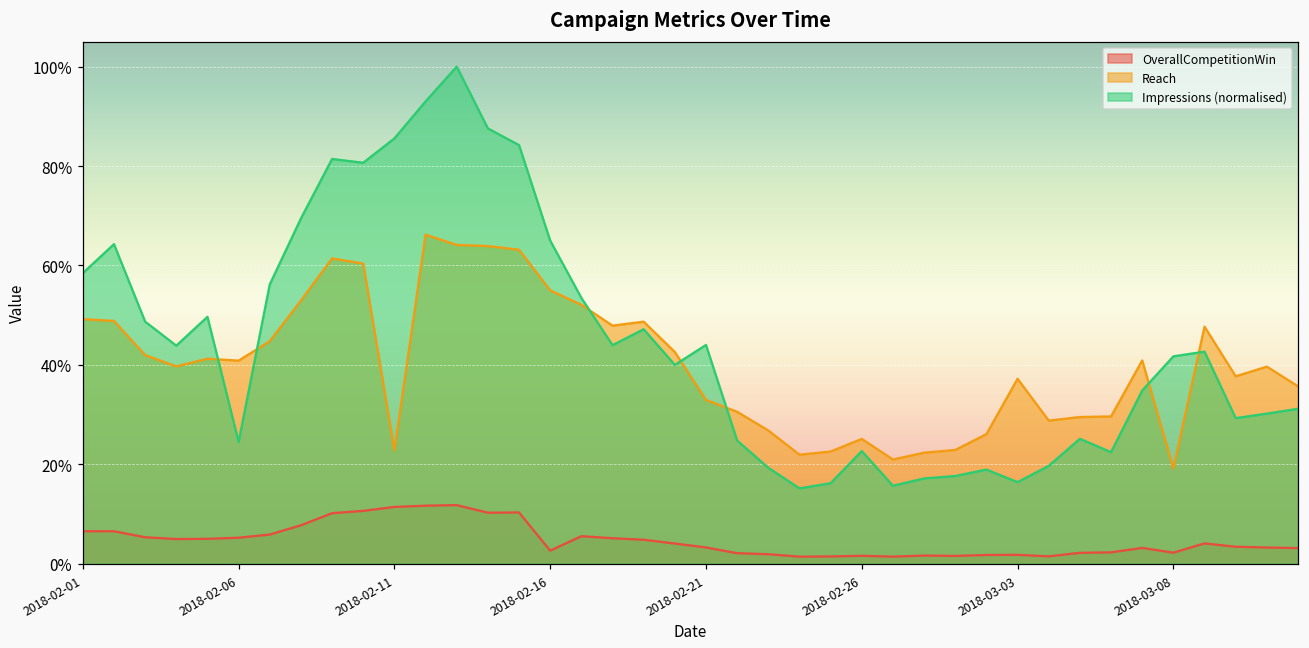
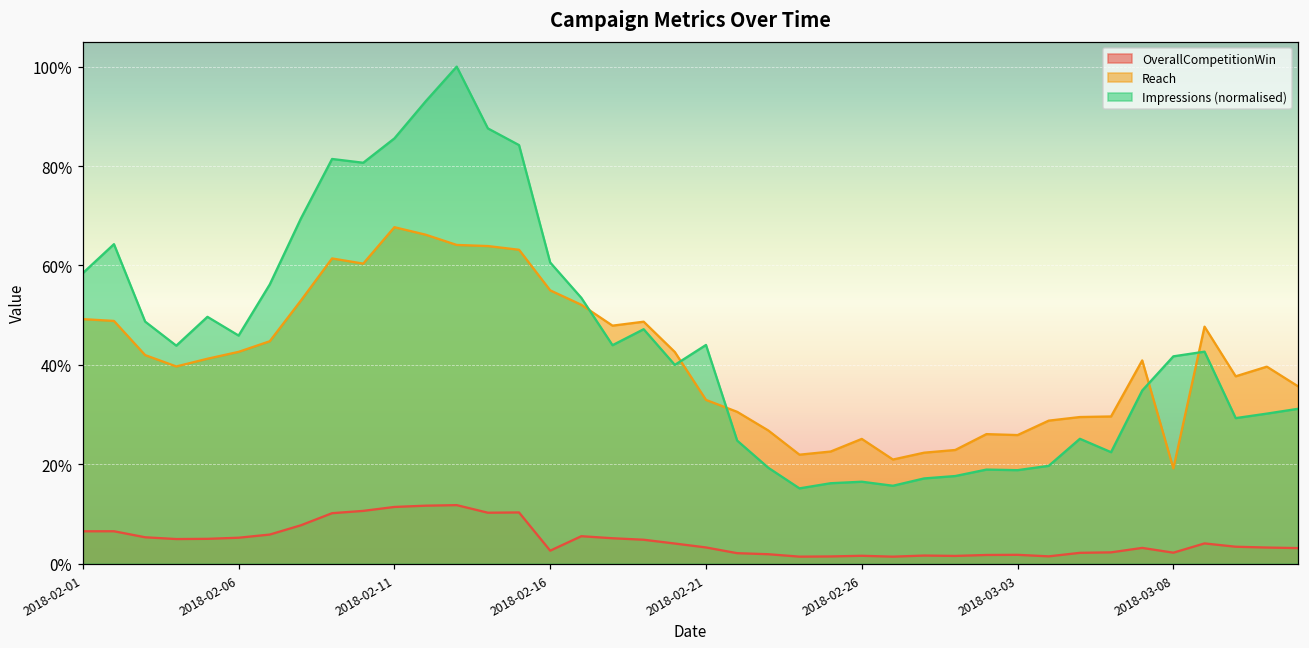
  {
    "OverallCompetitionWin": {
      "2018-02-01": "7%",
      "2018-02-06": "5%",
      "2018-02-11": "11%",
      "2018-02-16": "3%",
      "2018-02-21": "3%",
      "2018-02-26": "2%",
      "2018-03-03": "2%",
      "2018-03-08": "2%"
    },
    "Reach": {
      "2018-02-01": "49%",
-     "2018-02-06": "41%",
-     "2018-02-11": "23%",
+     "2018-02-06": "43%",
+     "2018-02-11": "68%",
      "2018-02-16": "55%",
      "2018-02-21": "33%",
      "2018-02-26": "25%",
-     "2018-03-03": "37%",
+     "2018-03-03": "26%",
      "2018-03-08": "19%"
    },
    "Impressions (normalised)": {
      "2018-02-01": "58%",
-     "2018-02-06": "25%",
+     "2018-02-06": "46%",
      "2018-02-11": "86%",
-     "2018-02-16": "65%",
+     "2018-02-16": "61%",
      "2018-02-21": "44%",
-     "2018-02-26": "23%",
-     "2018-03-03": "16%",
+     "2018-02-26": "17%",
+     "2018-03-03": "19%",
      "2018-03-08": "42%"
    }
  }
